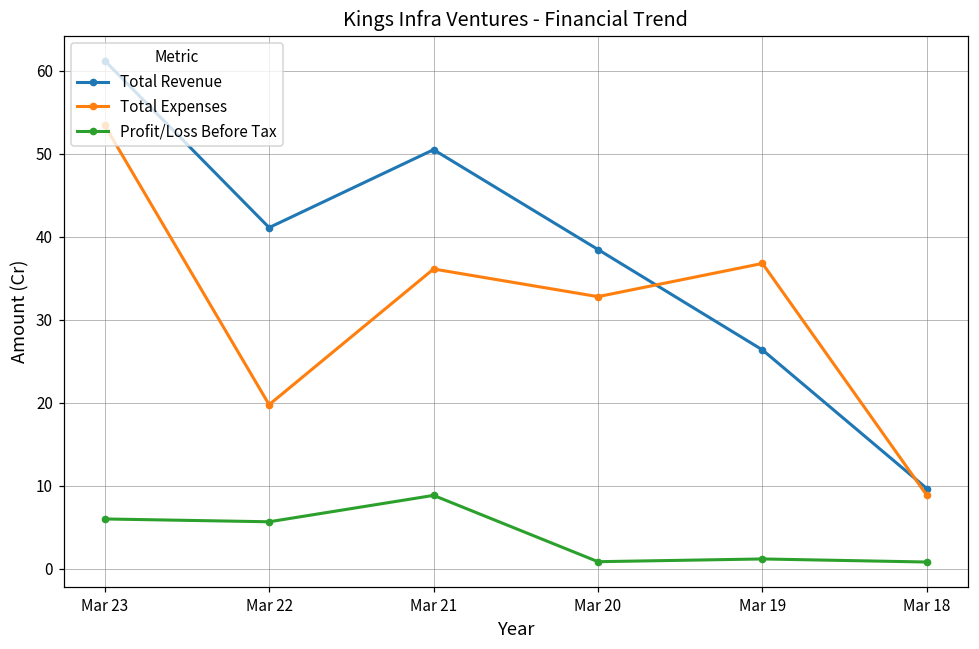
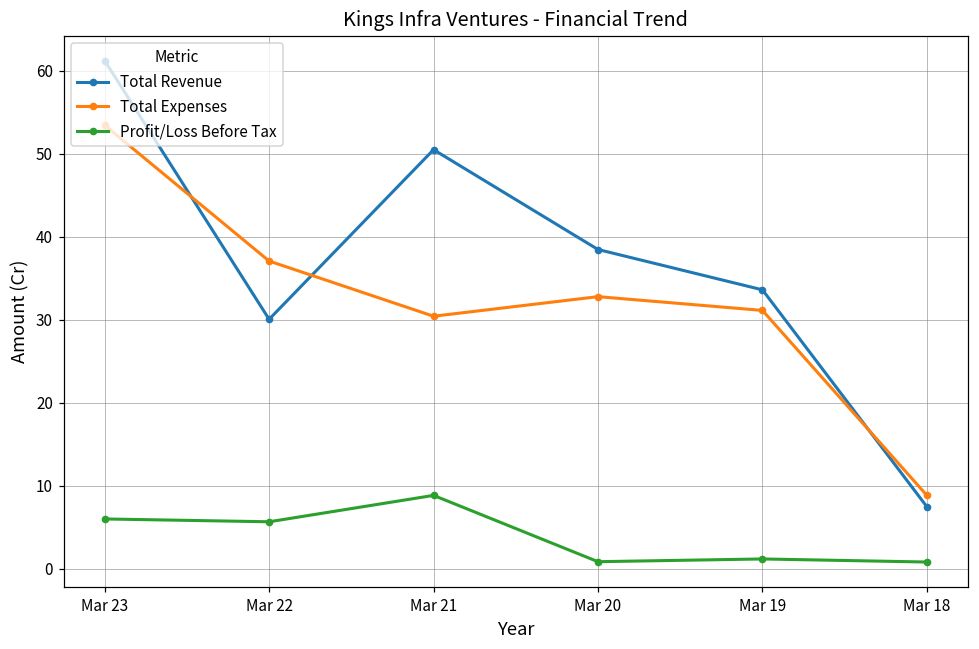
  {
    "Total Revenue": {
-     "Mar 22": 41,
+     "Mar 22": 30,
      "Mar 21": 51,
      "Mar 20": 38,
-     "Mar 19": 26,
-     "Mar 18": 10
+     "Mar 19": 34,
+     "Mar 18": 7
    },
    "Total Expenses": {
-     "Mar 22": 20,
-     "Mar 21": 36,
+     "Mar 22": 37,
+     "Mar 21": 30,
      "Mar 20": 33,
-     "Mar 19": 37,
+     "Mar 19": 31,
      "Mar 18": 9
    },
    "Profit/Loss Before Tax": {
      "Mar 23": 6,
      "Mar 22": 6,
      "Mar 21": 9,
      "Mar 20": 1,
      "Mar 19": 1,
      "Mar 18": 1
    }
  }
